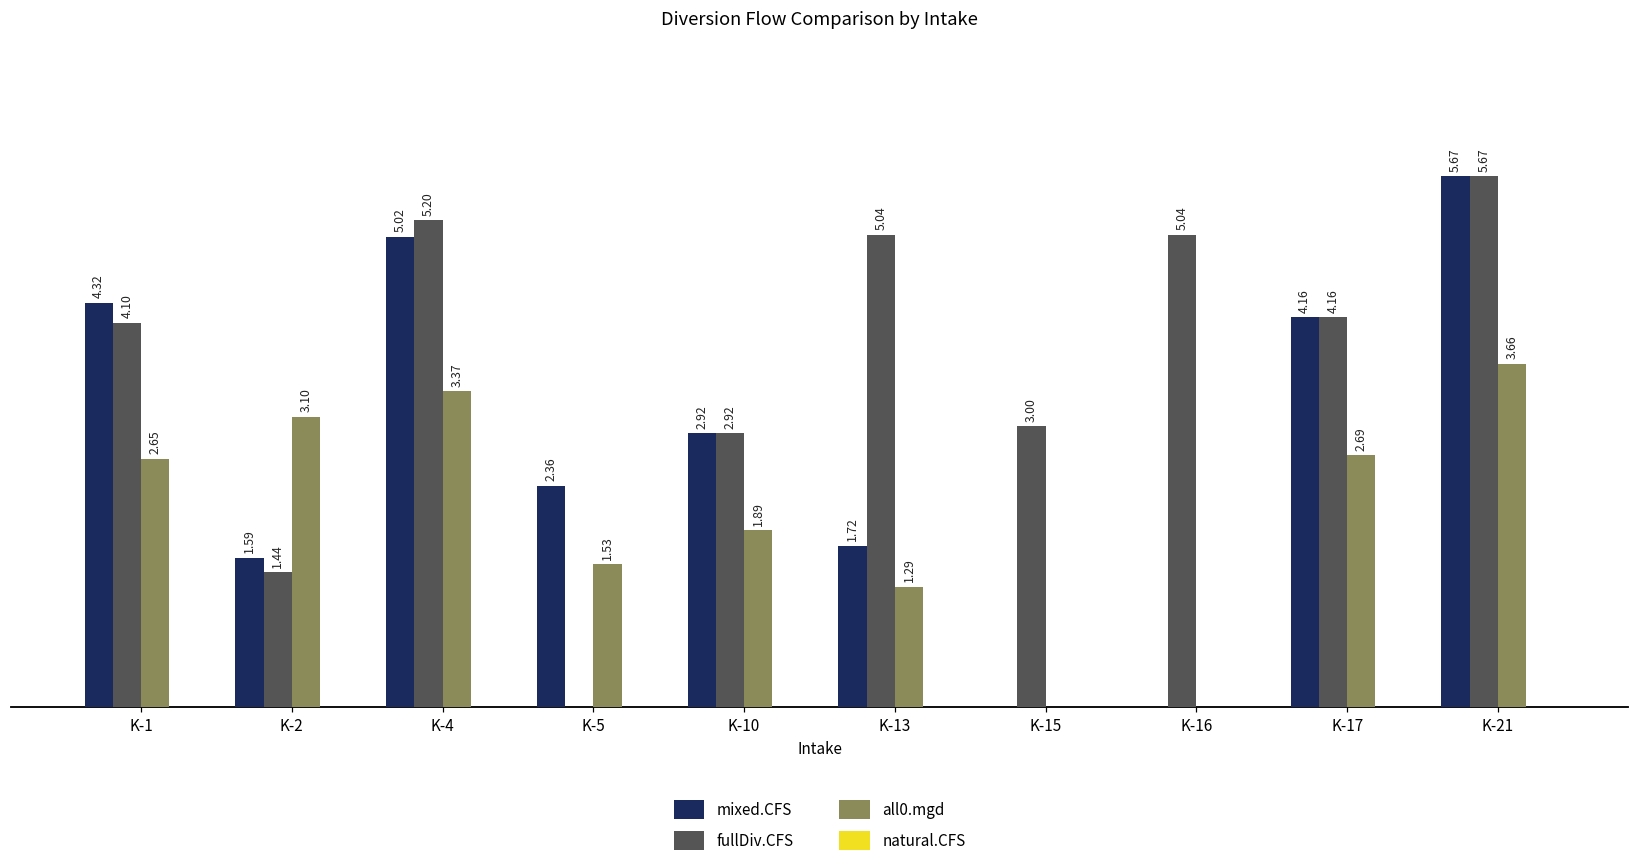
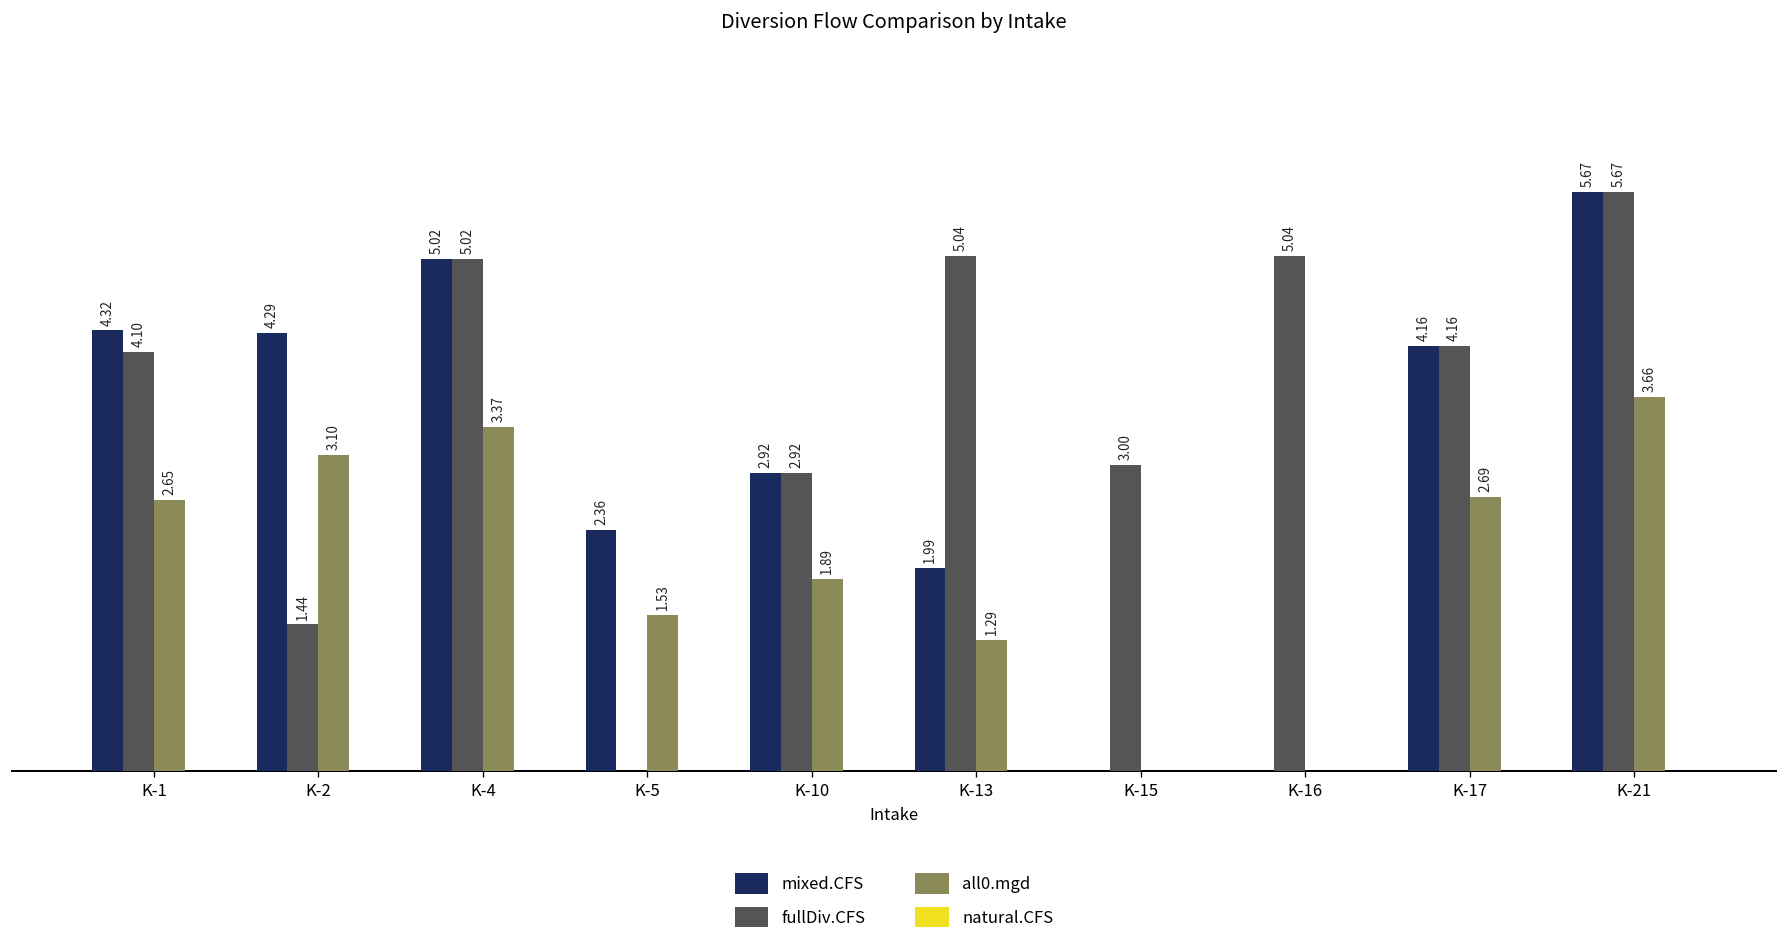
  {
    "mixed.CFS": {
      "K-1": 4.32,
-     "K-2": 1.59,
+     "K-2": 4.29,
      "K-4": 5.02,
      "K-5": 2.36,
      "K-10": 2.92,
-     "K-13": 1.72,
+     "K-13": 1.99,
      "K-17": 4.16,
      "K-21": 5.67
    },
    "fullDiv.CFS": {
      "K-1": 4.10,
      "K-2": 1.44,
-     "K-4": 5.20,
+     "K-4": 5.02,
      "K-10": 2.92,
      "K-13": 5.04,
      "K-15": 3.00,
      "K-16": 5.04,
      "K-17": 4.16,
      "K-21": 5.67
    },
    "all0.mgd": {
      "K-1": 2.65,
      "K-2": 3.10,
      "K-4": 3.37,
      "K-5": 1.53,
      "K-10": 1.89,
      "K-13": 1.29,
      "K-17": 2.69,
      "K-21": 3.66
    }
  }
